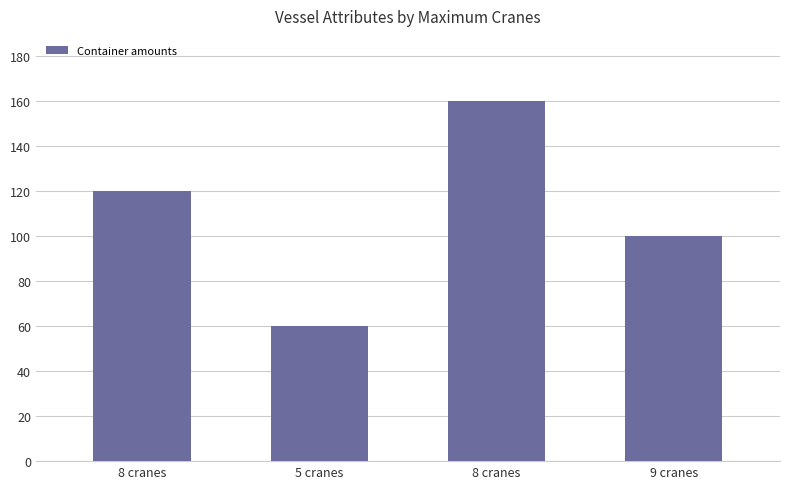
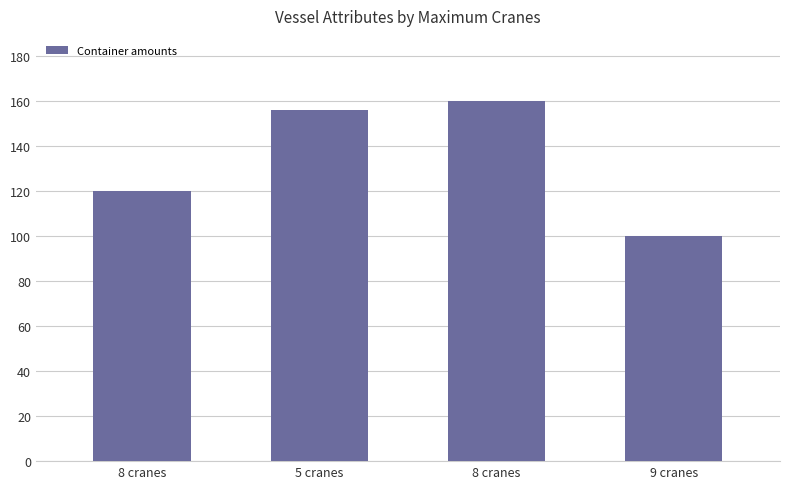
  {
-   "5 cranes": 60,
+   "5 cranes": 156,
    "9 cranes": 100
  }
